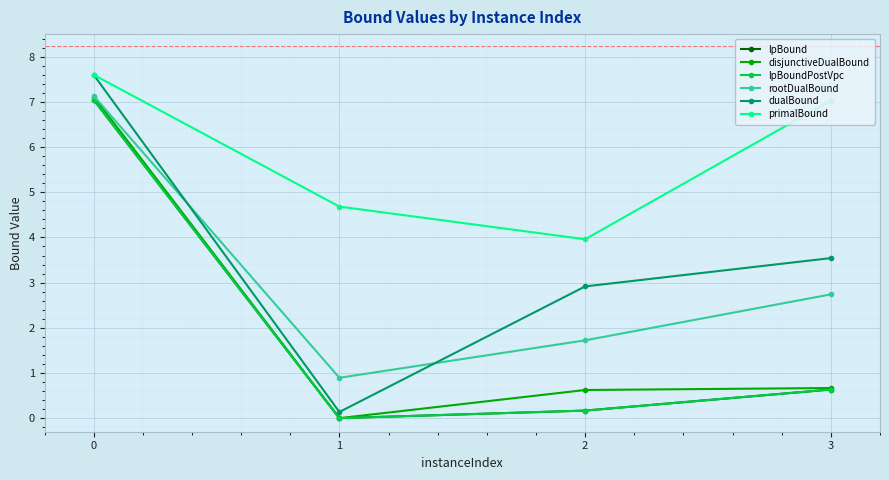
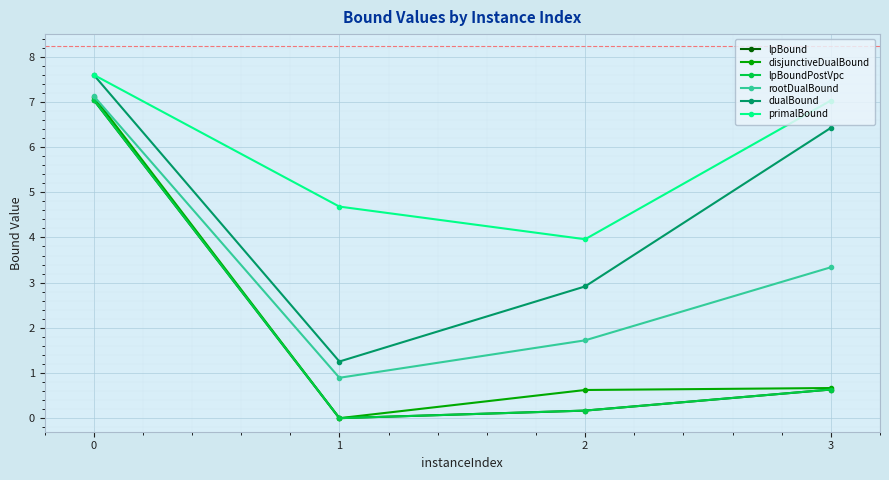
  {
    "lpBoundPostVpc": {
      "0": 7.0,
      "2": 0.2
    },
    "disjunctiveDualBound": {
      "2": 0.6
    },
    "rootDualBound": {
      "1": 0.9,
      "2": 1.7,
-     "3": 2.7
+     "3": 3.3
    },
    "dualBound": {
-     "1": 0.1,
+     "1": 1.3,
      "2": 2.9,
-     "3": 3.5
+     "3": 6.4
    },
    "primalBound": {
      "1": 4.7,
      "2": 4.0
    }
  }
